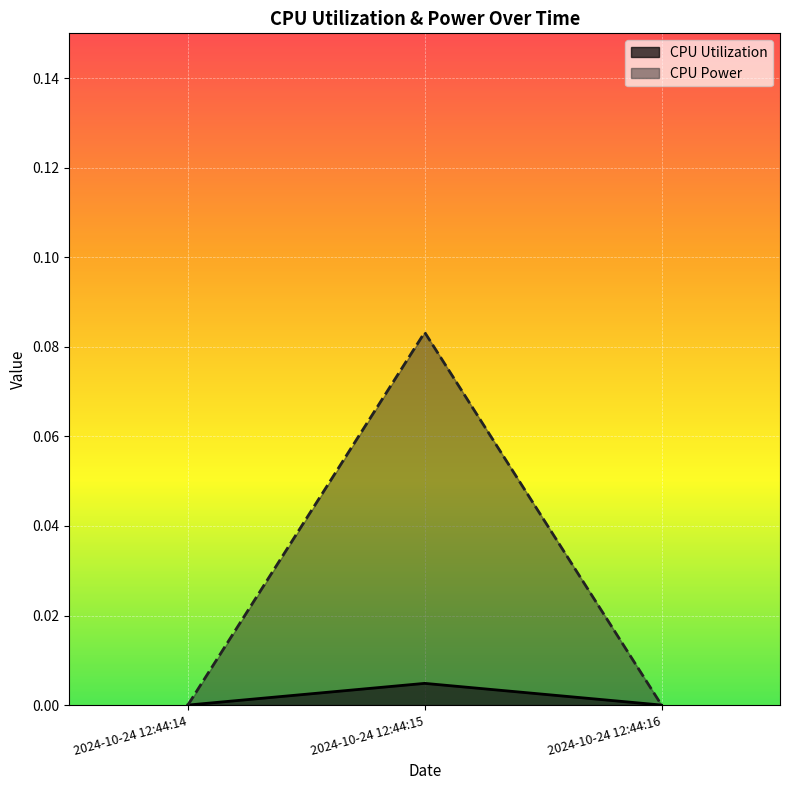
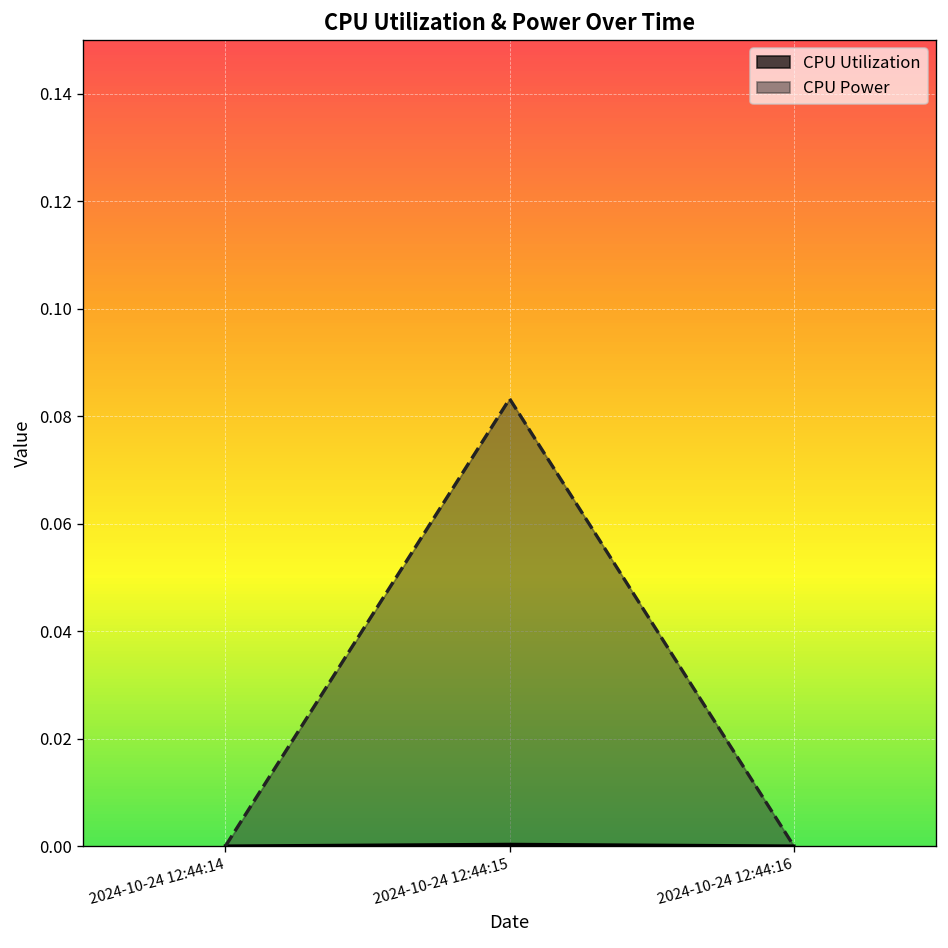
  {
    "CPU Utilization": {
-     "2024-10-24 12:44:15": 0.005
+     "2024-10-24 12:44:15": 0.000
    },
    "CPU Power": {
      "2024-10-24 12:44:15": 0.083
    }
  }
